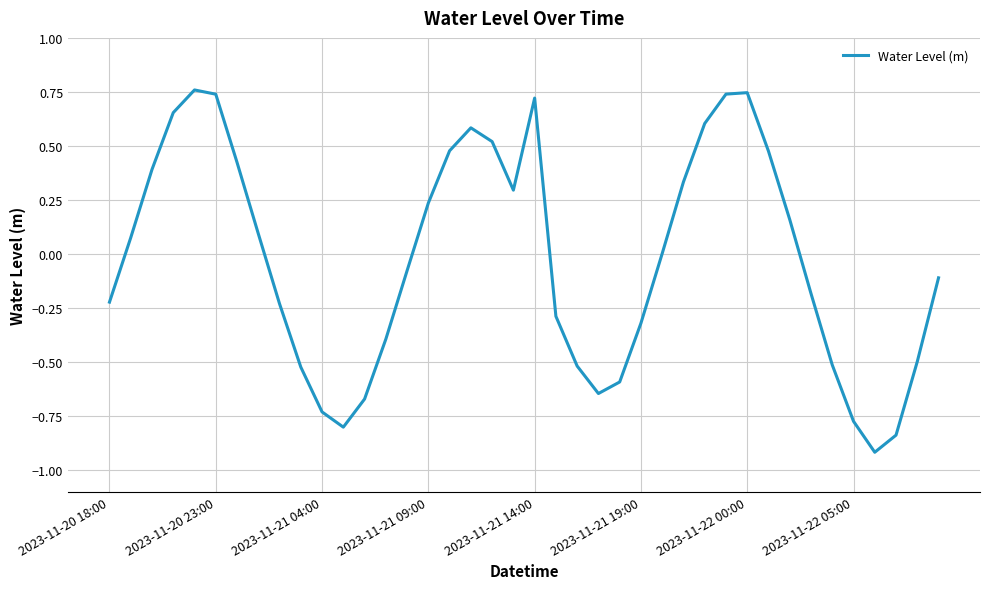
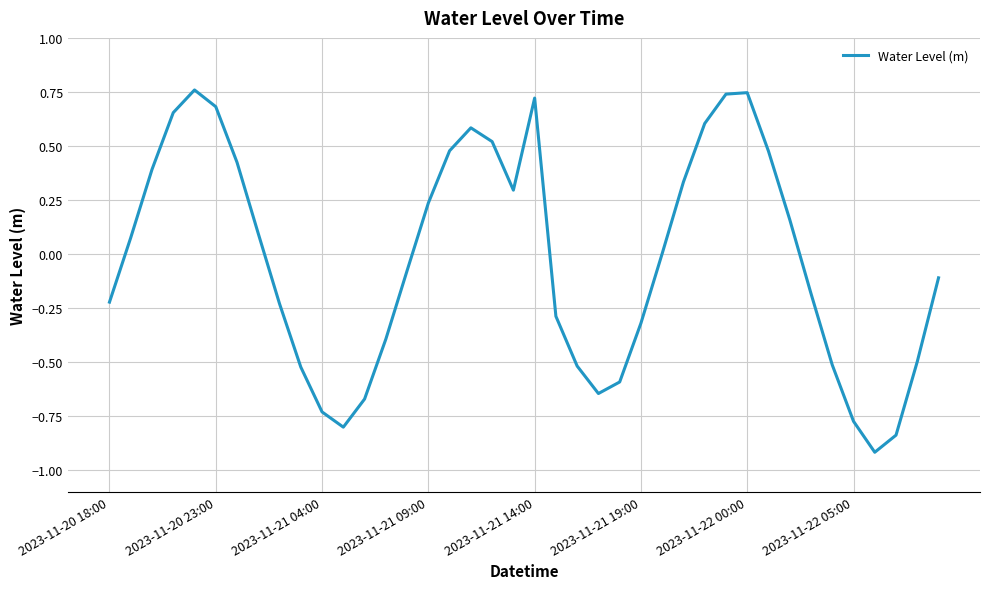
  {
    "2023-11-20 18:00": -0.22,
-   "2023-11-20 23:00": 0.74,
+   "2023-11-20 23:00": 0.68,
    "2023-11-21 04:00": -0.73,
    "2023-11-21 09:00": 0.24,
    "2023-11-21 14:00": 0.72,
    "2023-11-21 19:00": -0.32,
    "2023-11-22 00:00": 0.75,
    "2023-11-22 05:00": -0.77
  }
